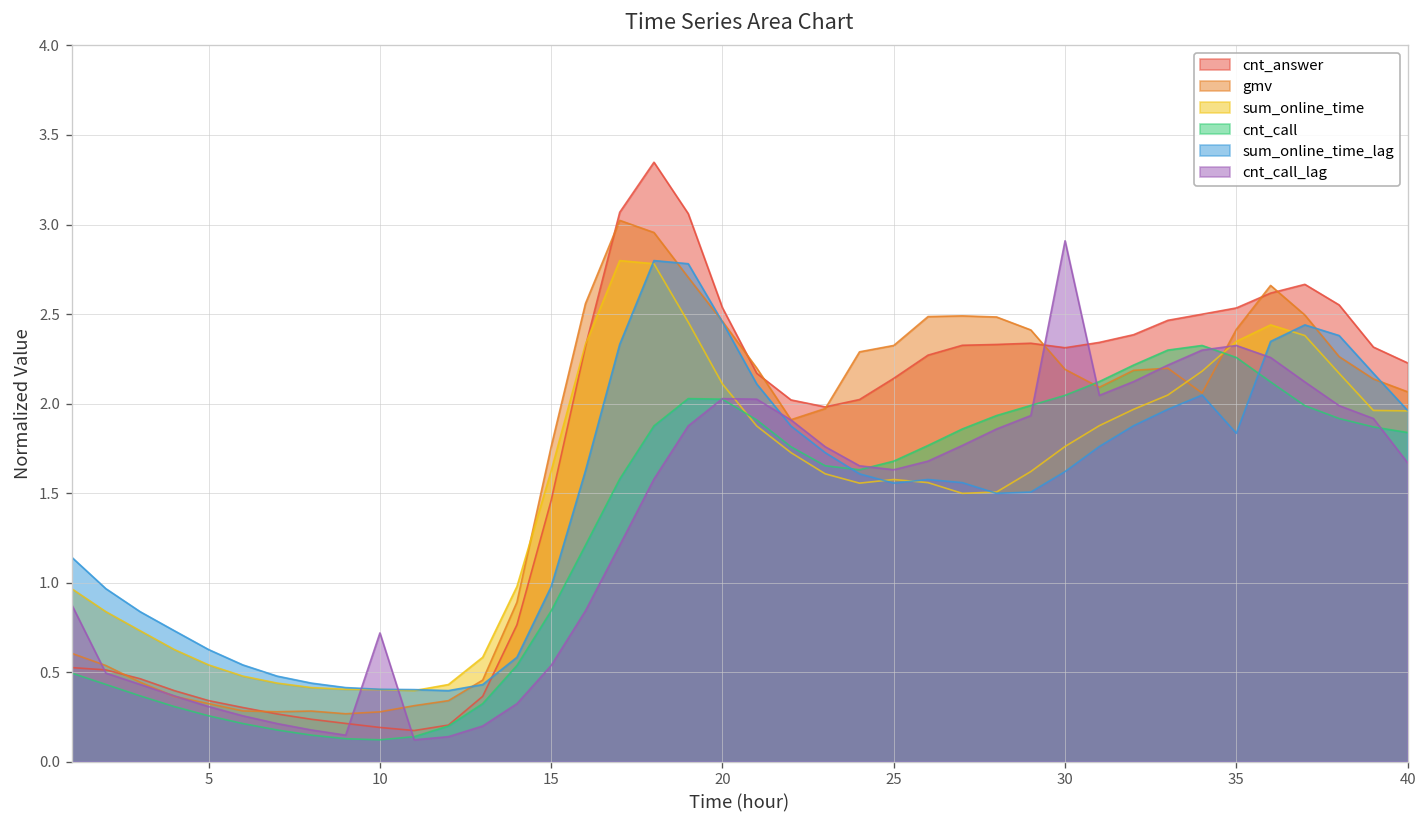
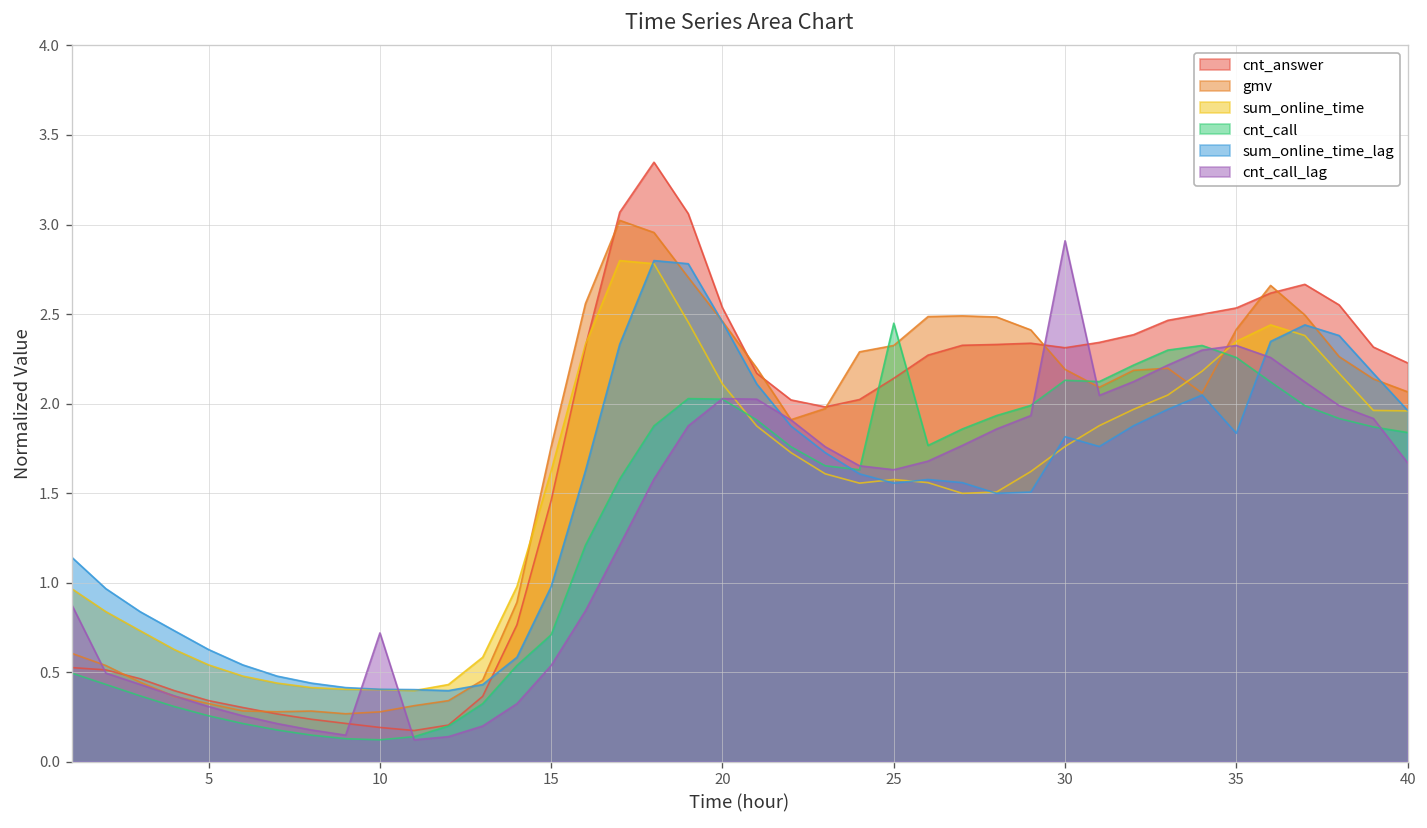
  {
    "cnt_call": {
      "5": 0.26,
      "10": 0.12,
-     "15": 0.84,
-     "25": 1.68,
-     "30": 2.05,
+     "15": 0.71,
+     "25": 2.45,
+     "30": 2.13,
      "35": 2.26,
      "40": 1.84
    },
    "sum_online_time_lag": {
      "5": 0.63,
      "15": 0.98,
      "25": 1.56,
-     "30": 1.62,
+     "30": 1.81,
      "35": 1.83
    },
    "cnt_call_lag": {
      "10": 0.72,
      "15": 0.54,
      "25": 1.63,
      "30": 2.91,
      "35": 2.32,
      "40": 1.67
    }
  }
